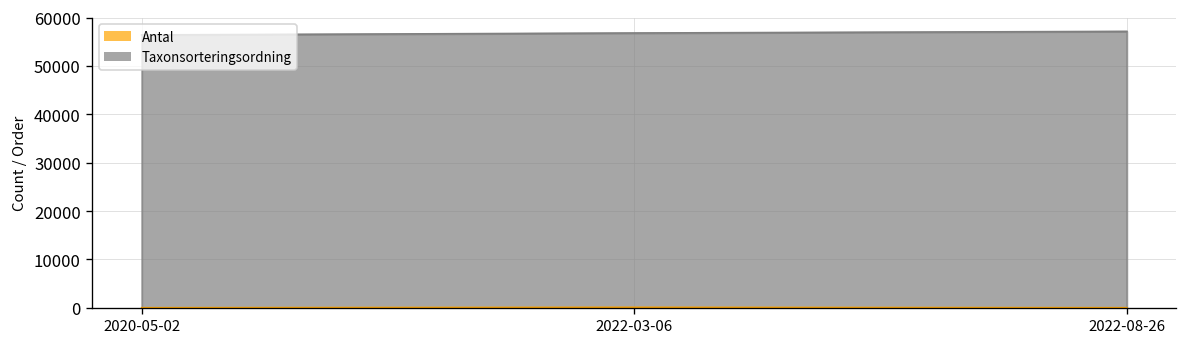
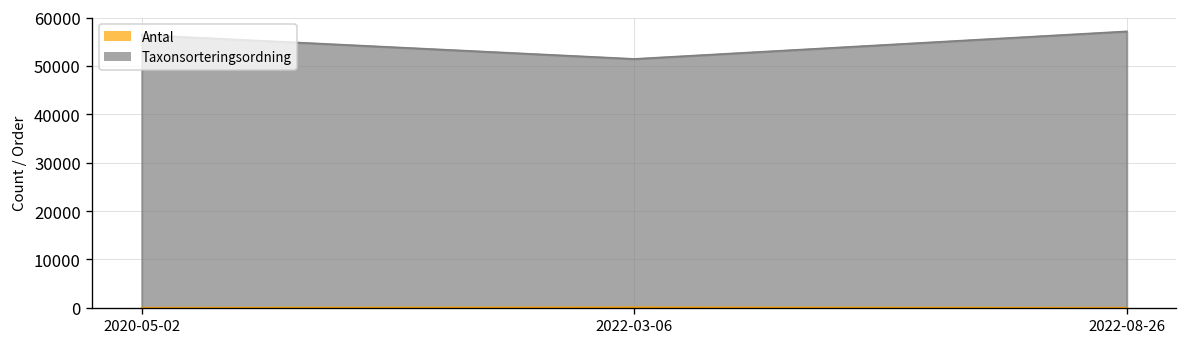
  {
    "Antal": {
      "2020-05-02": 0,
      "2022-03-06": 0,
      "2022-08-26": 0
    },
    "Taxonsorteringsordning": {
-     "2022-03-06": 57000,
+     "2022-03-06": 51000,
      "2022-08-26": 57000
    }
  }
